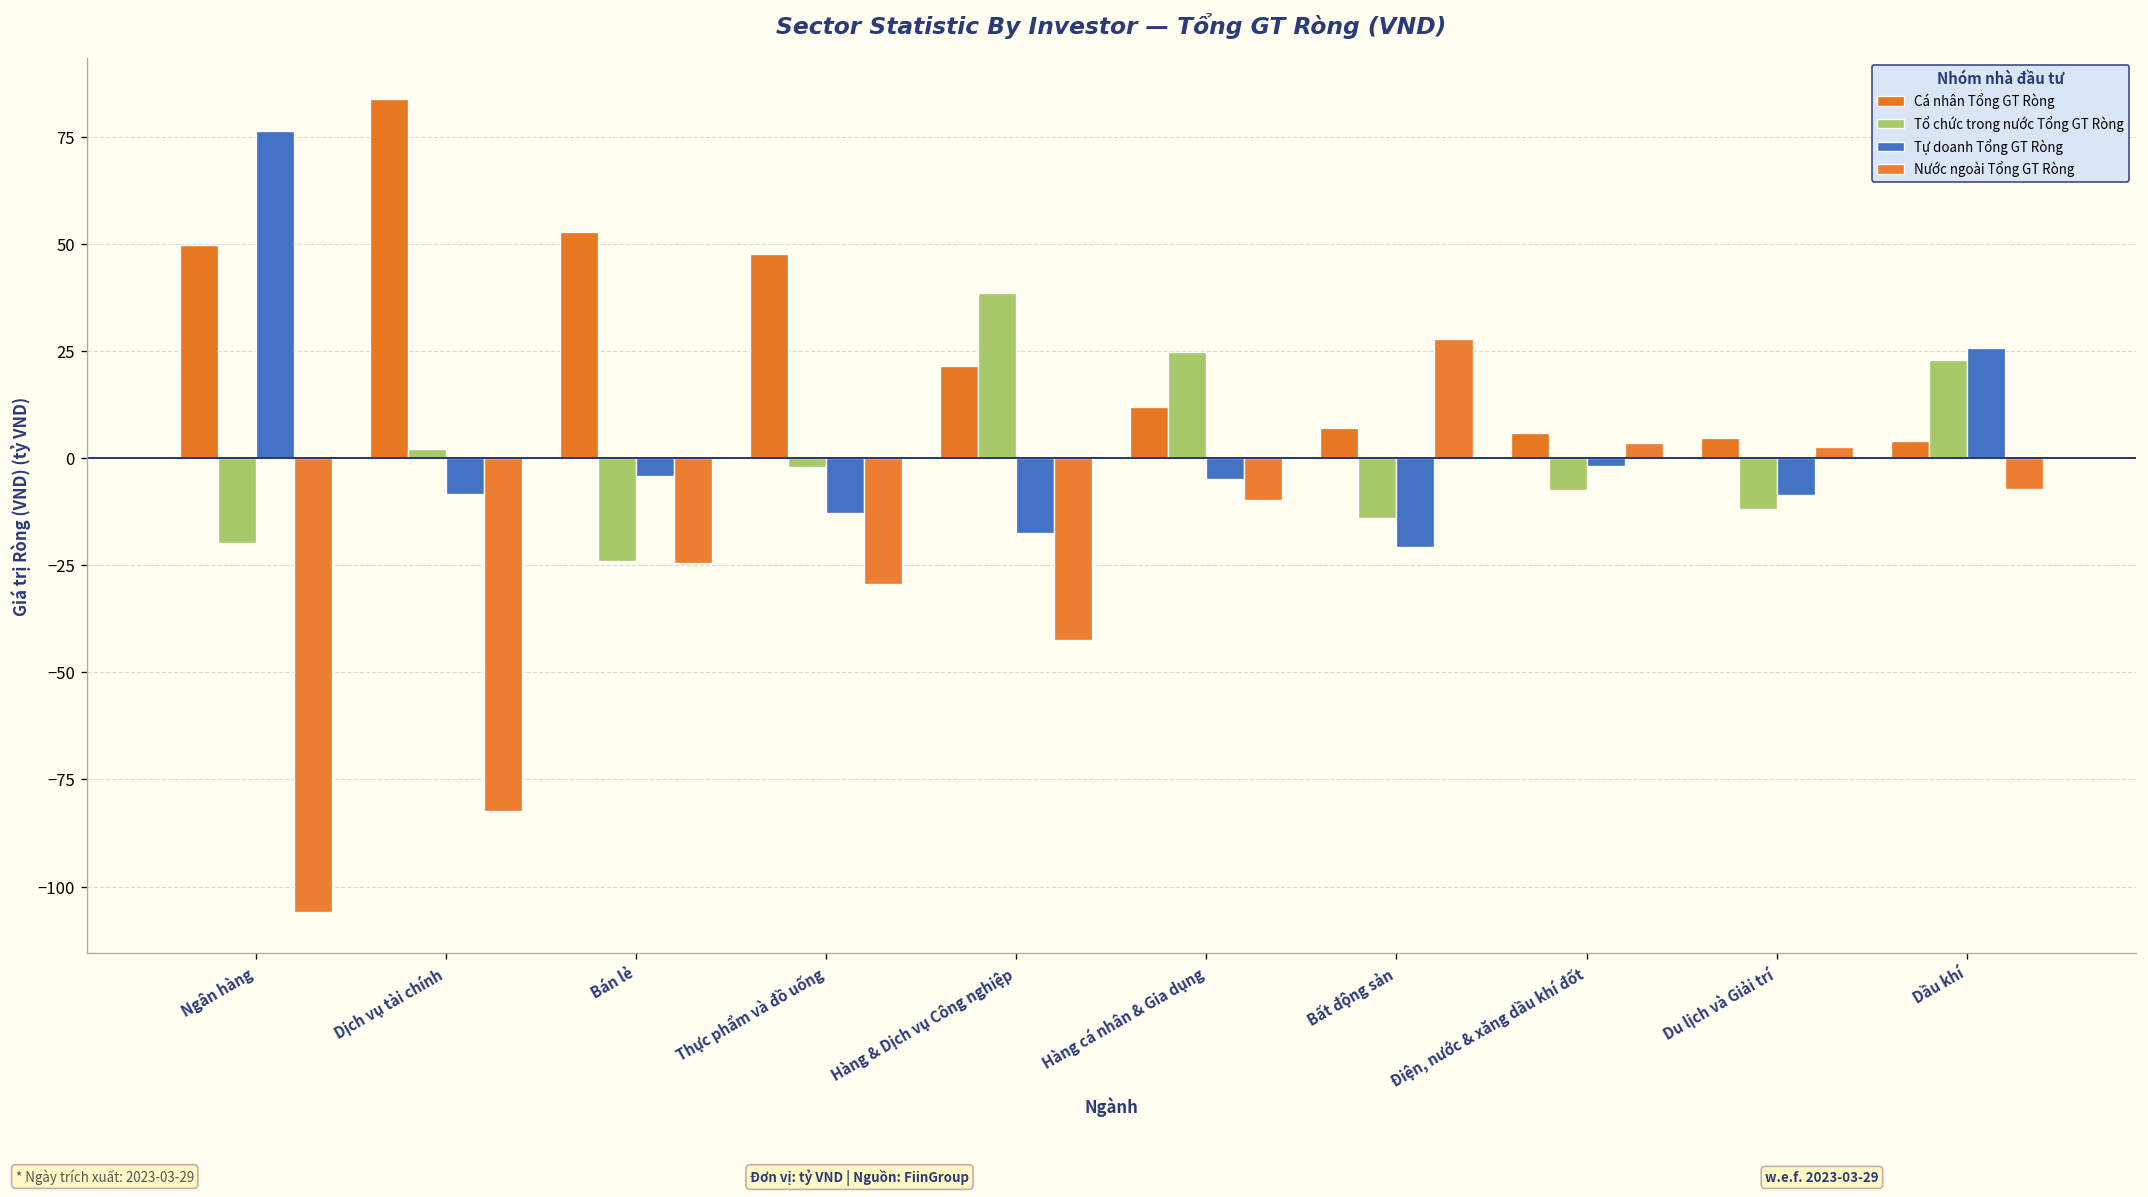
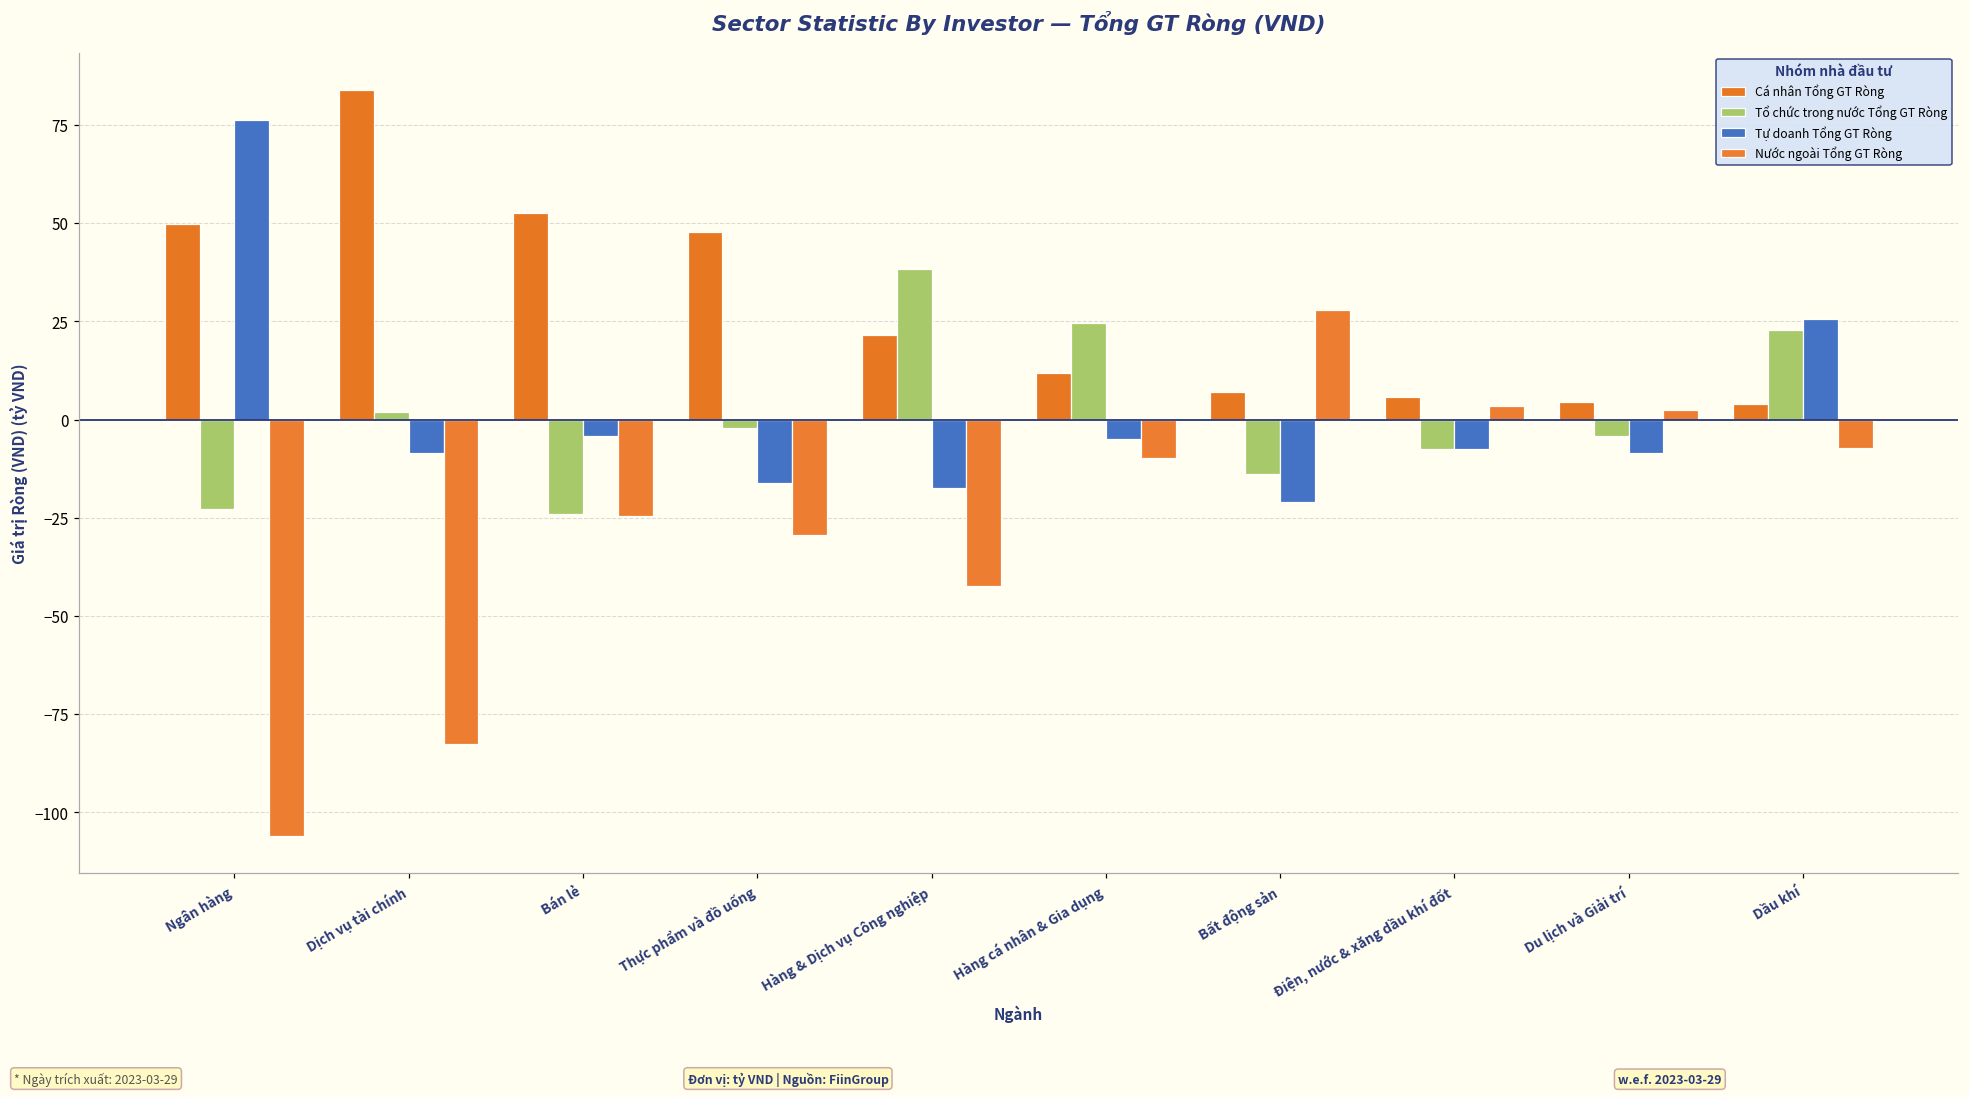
  {
    "Tổ chức trong nước Tổng GT Ròng": {
-     "Ngân hàng": -20,
+     "Ngân hàng": -23,
      "Dịch vụ tài chính": 2,
      "Bán lẻ": -24,
      "Thực phẩm và đồ uống": -2,
      "Hàng & Dịch vụ Công nghiệp": 38,
      "Hàng cá nhân & Gia dụng": 25,
      "Bất động sản": -14,
      "Điện, nước & xăng dầu khí đốt": -7,
-     "Du lịch và Giải trí": -12,
+     "Du lịch và Giải trí": -4,
      "Dầu khí": 23
    },
    "Tự doanh Tổng GT Ròng": {
      "Ngân hàng": 76,
      "Dịch vụ tài chính": -9,
      "Bán lẻ": -4,
-     "Thực phẩm và đồ uống": -13,
+     "Thực phẩm và đồ uống": -16,
      "Hàng & Dịch vụ Công nghiệp": -17,
      "Hàng cá nhân & Gia dụng": -5,
      "Bất động sản": -21,
-     "Điện, nước & xăng dầu khí đốt": -2,
+     "Điện, nước & xăng dầu khí đốt": -7,
      "Du lịch và Giải trí": -9,
      "Dầu khí": 26
    }
  }
